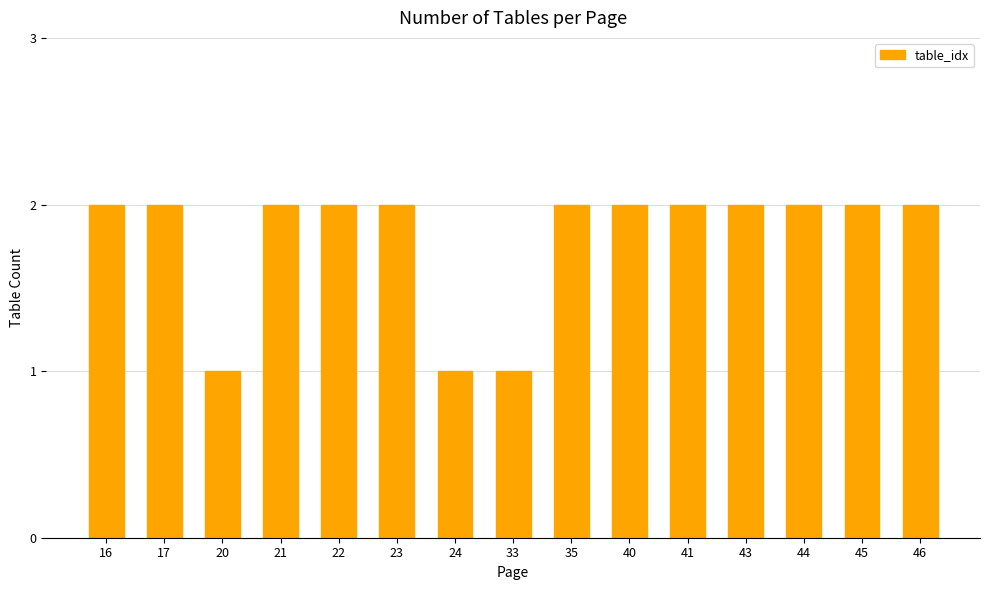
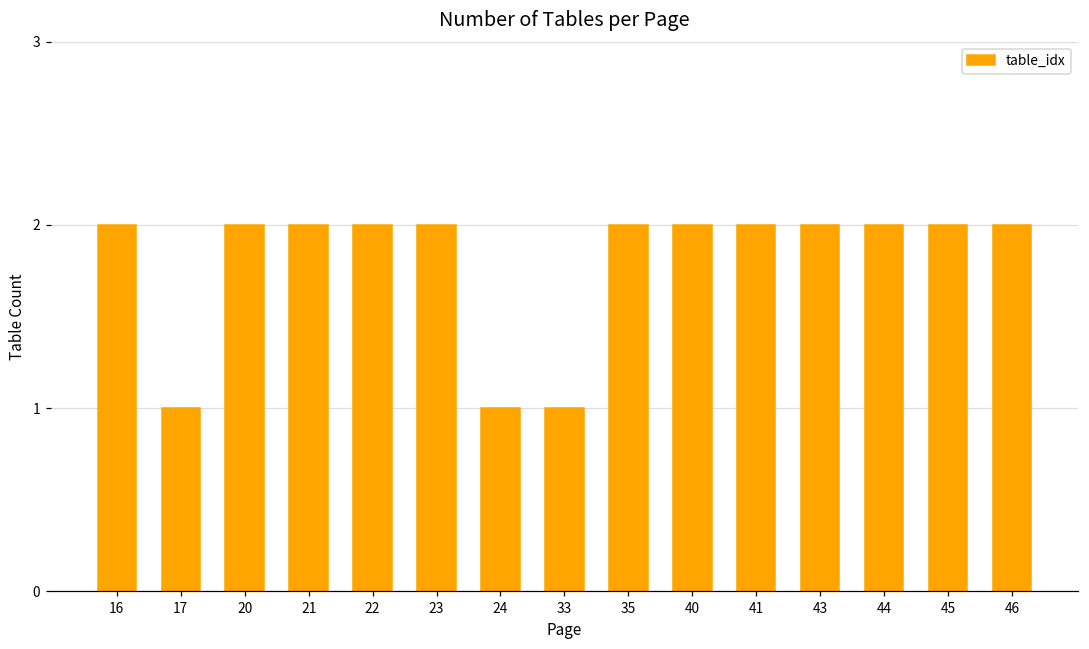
  {
    "16": 2,
-   "17": 2,
-   "20": 1,
+   "17": 1,
+   "20": 2,
    "21": 2,
    "22": 2,
    "23": 2,
    "24": 1,
    "33": 1,
    "35": 2,
    "40": 2,
    "41": 2,
    "43": 2,
    "44": 2,
    "45": 2,
    "46": 2
  }
